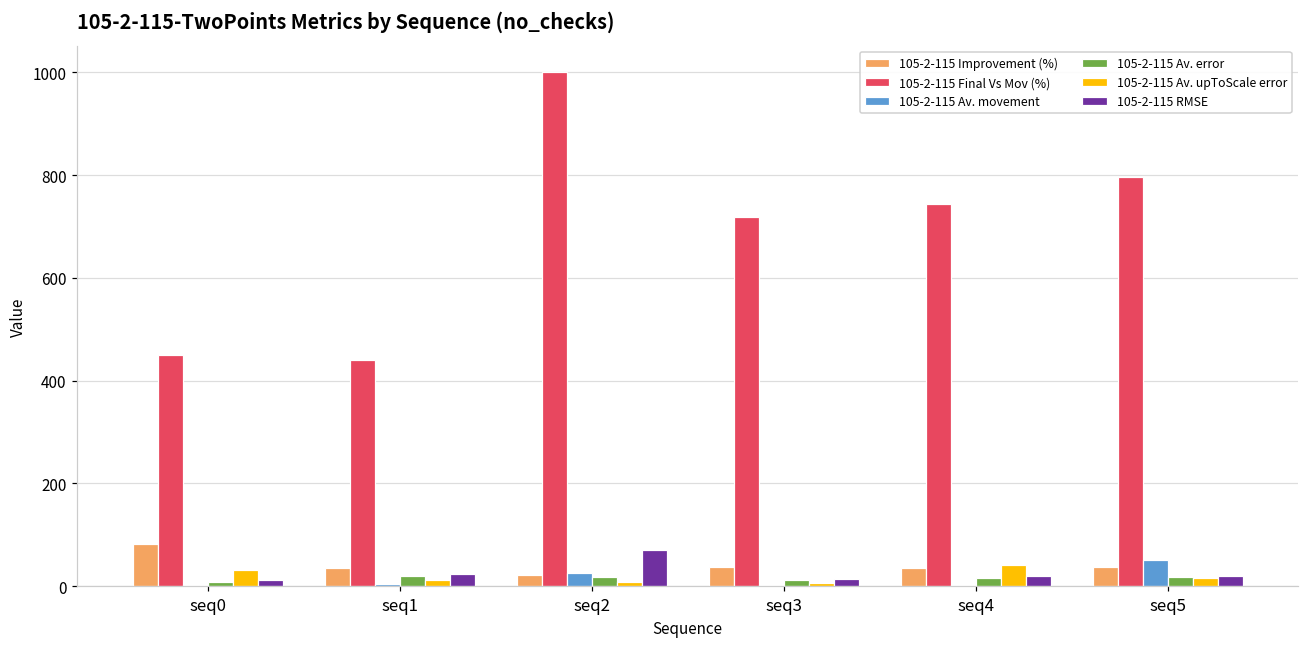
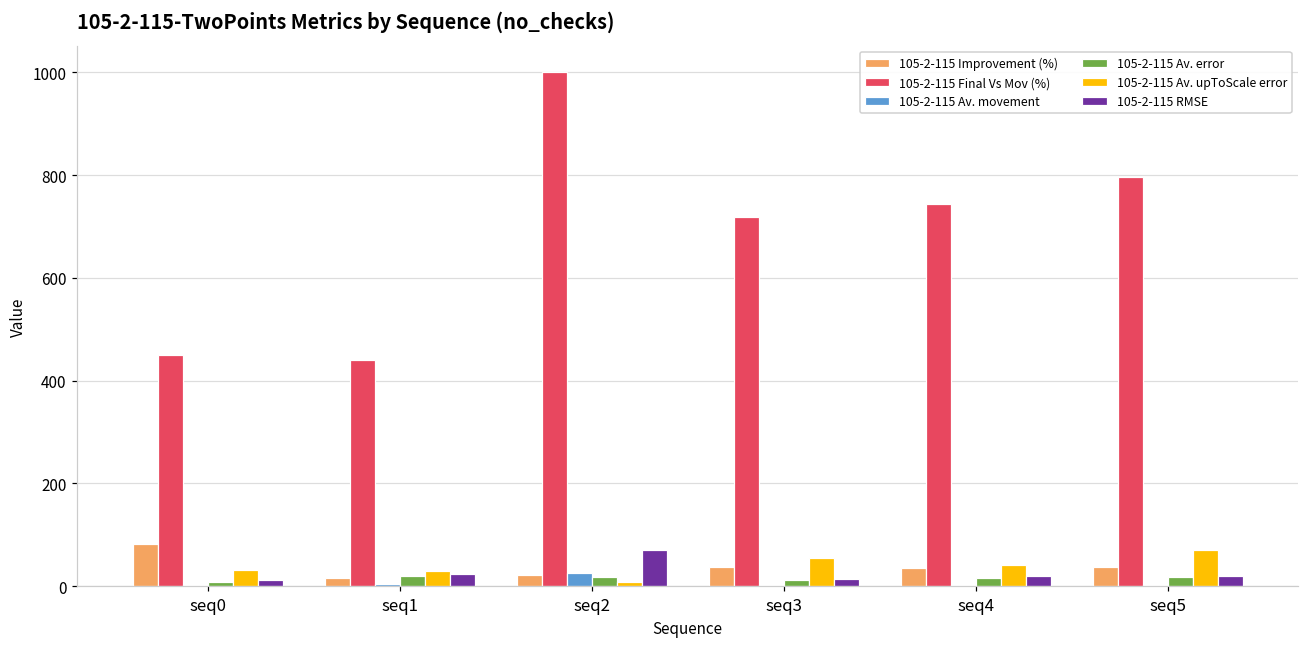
  {
    "105-2-115 Improvement (%)": {
      "seq0": 80,
-     "seq1": 30,
+     "seq1": 20,
      "seq2": 20,
      "seq3": 40,
      "seq4": 30,
      "seq5": 40
    },
    "105-2-115 Final Vs Mov (%)": {
      "seq0": 450,
      "seq1": 440,
      "seq2": 1000,
      "seq3": 720,
      "seq4": 740,
      "seq5": 800
    },
    "105-2-115 Av. movement": {
      "seq2": 30,
-     "seq5": 50
+     "seq5": 0
    },
    "105-2-115 Av. error": {
      "seq0": 10,
      "seq1": 20,
      "seq2": 20,
      "seq3": 10,
      "seq4": 20,
      "seq5": 20
    },
    "105-2-115 Av. upToScale error": {
      "seq0": 30,
-     "seq1": 10,
+     "seq1": 30,
      "seq2": 10,
-     "seq3": 10,
+     "seq3": 50,
      "seq4": 40,
-     "seq5": 20
+     "seq5": 70
    },
    "105-2-115 RMSE": {
      "seq0": 10,
      "seq1": 20,
      "seq2": 70,
      "seq3": 10,
      "seq4": 20,
      "seq5": 20
    }
  }
